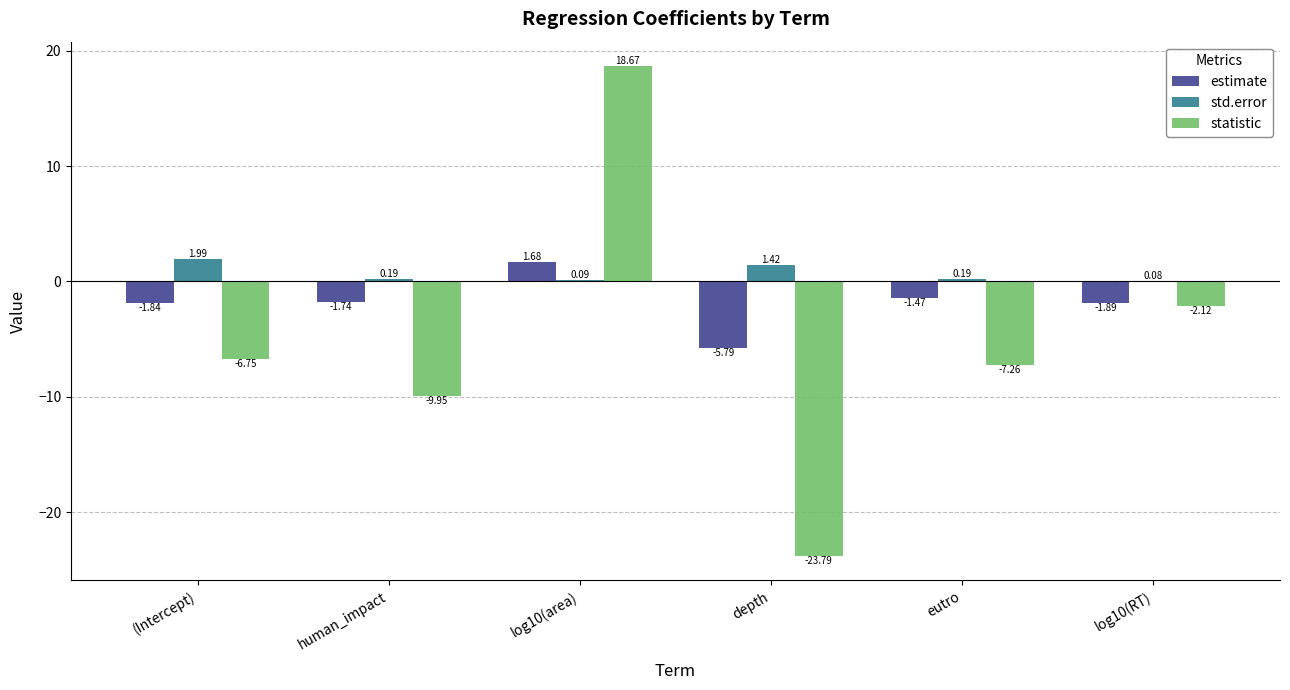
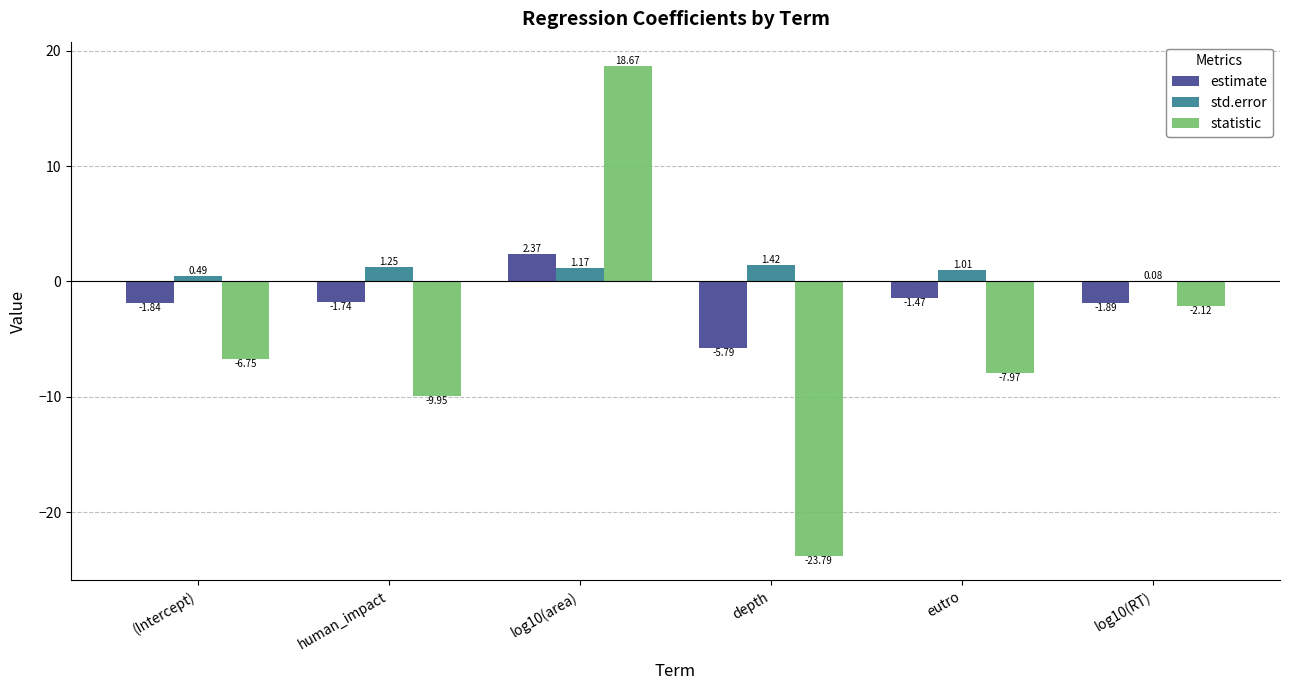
  {
    "estimate": {
      "(Intercept)": -1.84,
      "human_impact": -1.74,
-     "log10(area)": 1.68,
+     "log10(area)": 2.37,
      "depth": -5.79,
      "eutro": -1.47,
      "log10(RT)": -1.89
    },
    "std.error": {
-     "(Intercept)": 1.99,
-     "human_impact": 0.19,
-     "log10(area)": 0.09,
+     "(Intercept)": 0.49,
+     "human_impact": 1.25,
+     "log10(area)": 1.17,
      "depth": 1.42,
-     "eutro": 0.19,
+     "eutro": 1.01,
      "log10(RT)": 0.08
    },
    "statistic": {
      "(Intercept)": -6.75,
      "human_impact": -9.95,
      "log10(area)": 18.67,
      "depth": -23.79,
-     "eutro": -7.26,
+     "eutro": -7.97,
      "log10(RT)": -2.12
    }
  }
